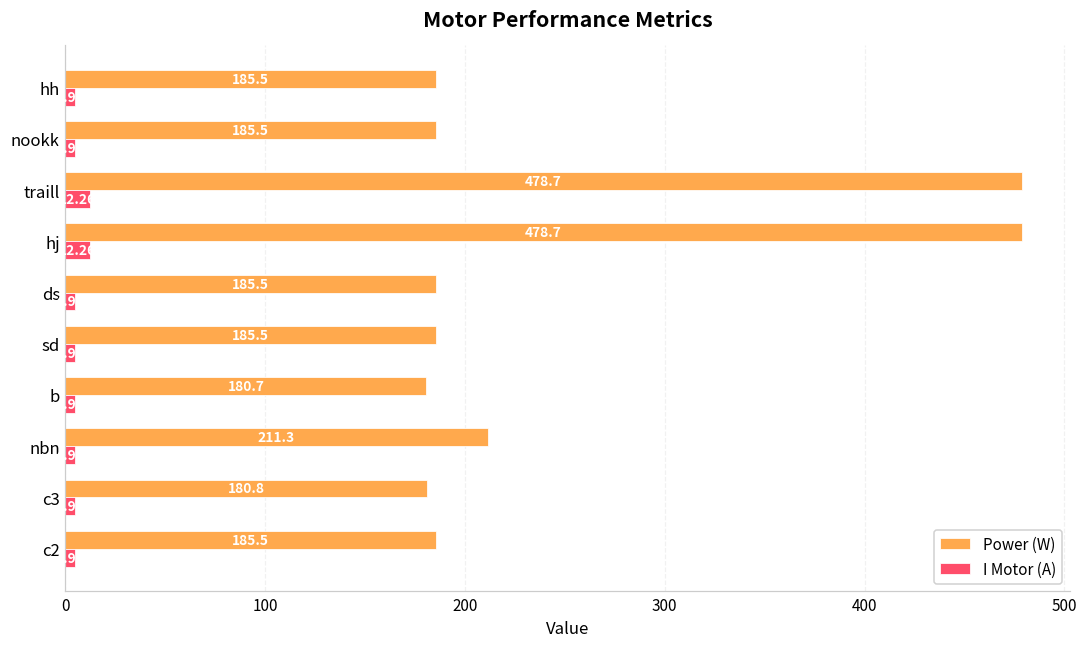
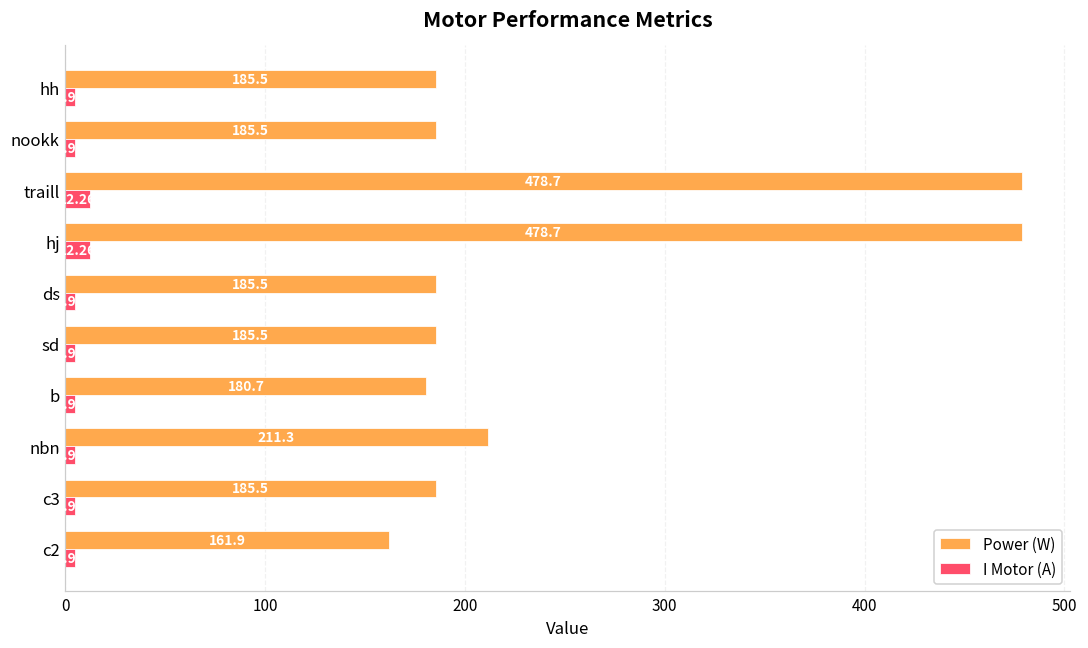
  {
    "Power (W)": {
      "hh": 185.5,
      "nookk": 185.5,
      "traill": 478.7,
      "hj": 478.7,
      "ds": 185.5,
      "sd": 185.5,
      "b": 180.7,
      "nbn": 211.3,
-     "c3": 180.8,
-     "c2": 185.5
+     "c3": 185.5,
+     "c2": 161.9
    },
    "I Motor (A)": {
      "traill": 12.26,
      "hj": 12.26
    }
  }
